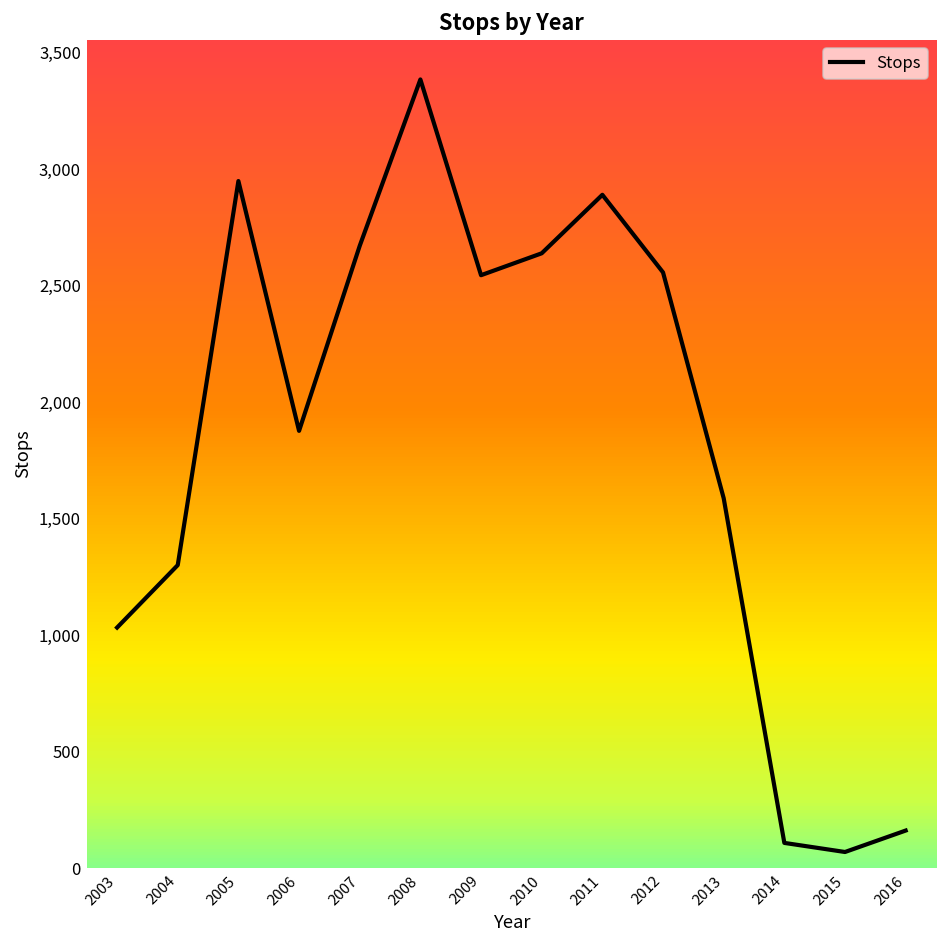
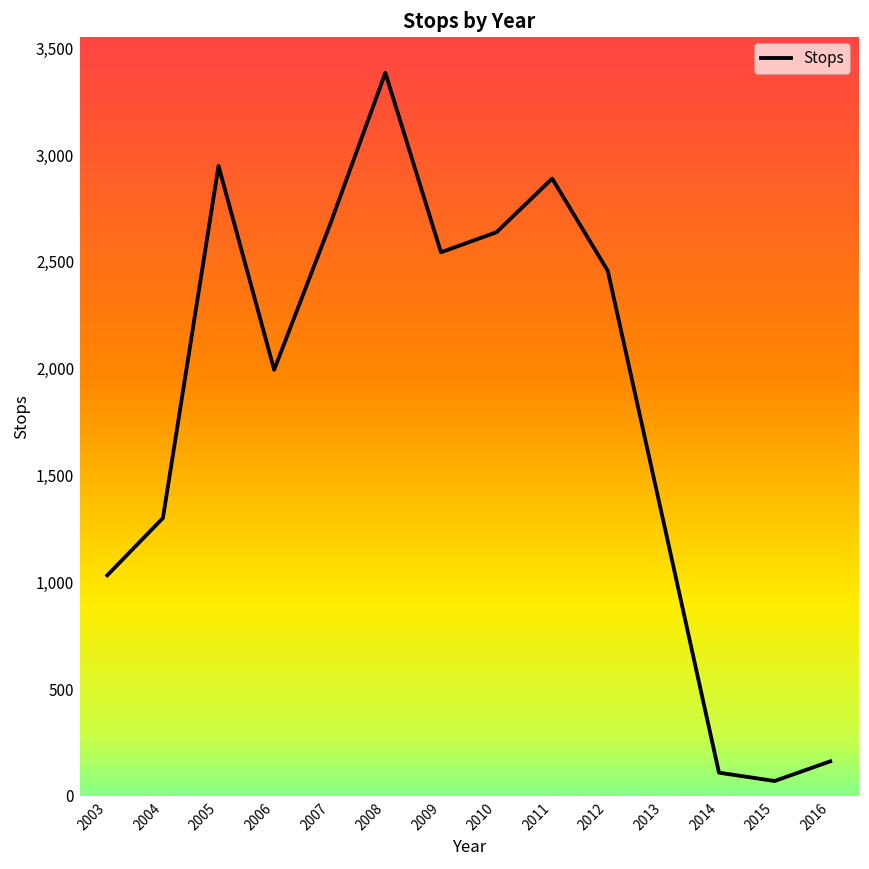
  {
    "2003": "1,030",
    "2004": "1,300",
    "2005": "2,950",
-   "2006": "1,880",
+   "2006": "2,000",
    "2007": "2,670",
    "2008": "3,390",
    "2009": "2,550",
    "2010": "2,640",
    "2011": "2,890",
-   "2012": "2,560",
-   "2013": "1,590",
+   "2012": "2,460",
+   "2013": "1,290",
    "2014": "110",
    "2015": "70",
    "2016": "160"
  }
